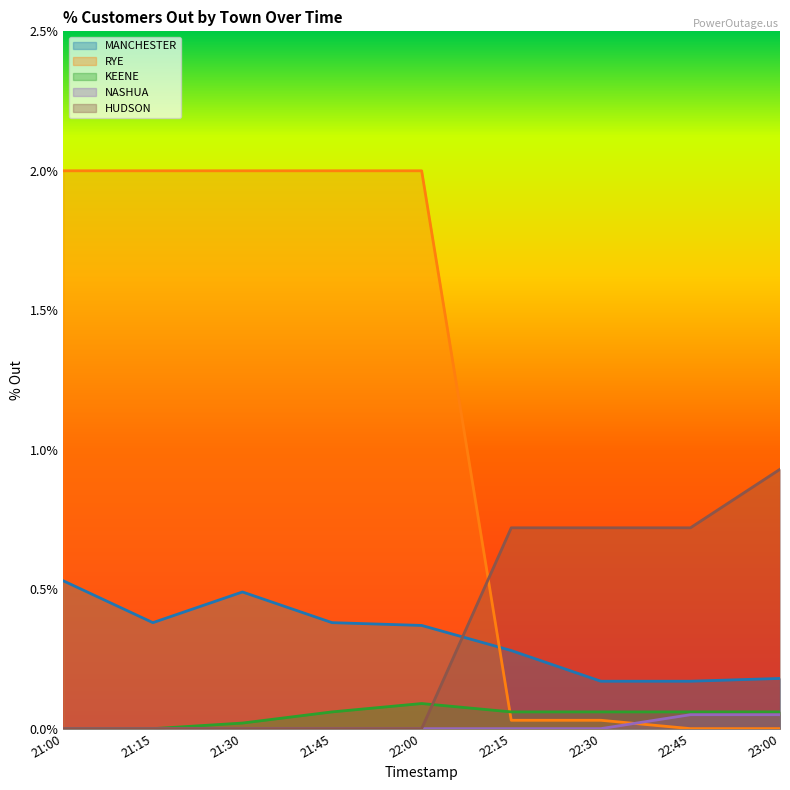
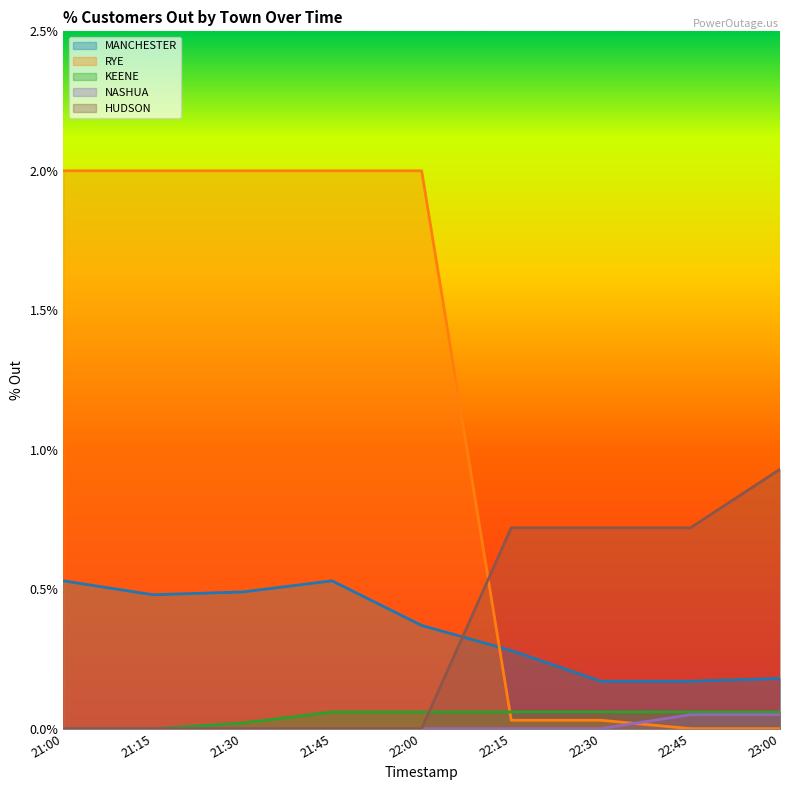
  {
    "MANCHESTER": {
      "21:00": "0.53%",
-     "21:15": "0.38%",
+     "21:15": "0.48%",
      "21:30": "0.49%",
-     "21:45": "0.38%",
+     "21:45": "0.53%",
      "22:00": "0.37%",
      "22:15": "0.28%",
      "22:30": "0.17%",
      "22:45": "0.17%",
      "23:00": "0.18%"
    },
    "RYE": {
      "21:00": "2.00%",
      "21:15": "2.00%",
      "21:30": "2.00%",
      "21:45": "2.00%",
      "22:00": "2.00%",
      "22:15": "0.03%",
      "22:30": "0.03%",
      "22:45": "0.00%",
      "23:00": "0.00%"
    },
    "KEENE": {
      "21:30": "0.02%",
      "21:45": "0.06%",
-     "22:00": "0.09%",
+     "22:00": "0.06%",
      "22:15": "0.06%",
      "22:30": "0.06%",
      "22:45": "0.06%",
      "23:00": "0.06%"
    },
    "NASHUA": {
      "22:15": "0.00%",
      "22:30": "0.00%",
      "22:45": "0.05%",
      "23:00": "0.05%"
    },
    "HUDSON": {
      "22:15": "0.72%",
      "22:30": "0.72%",
      "22:45": "0.72%",
      "23:00": "0.93%"
    }
  }
